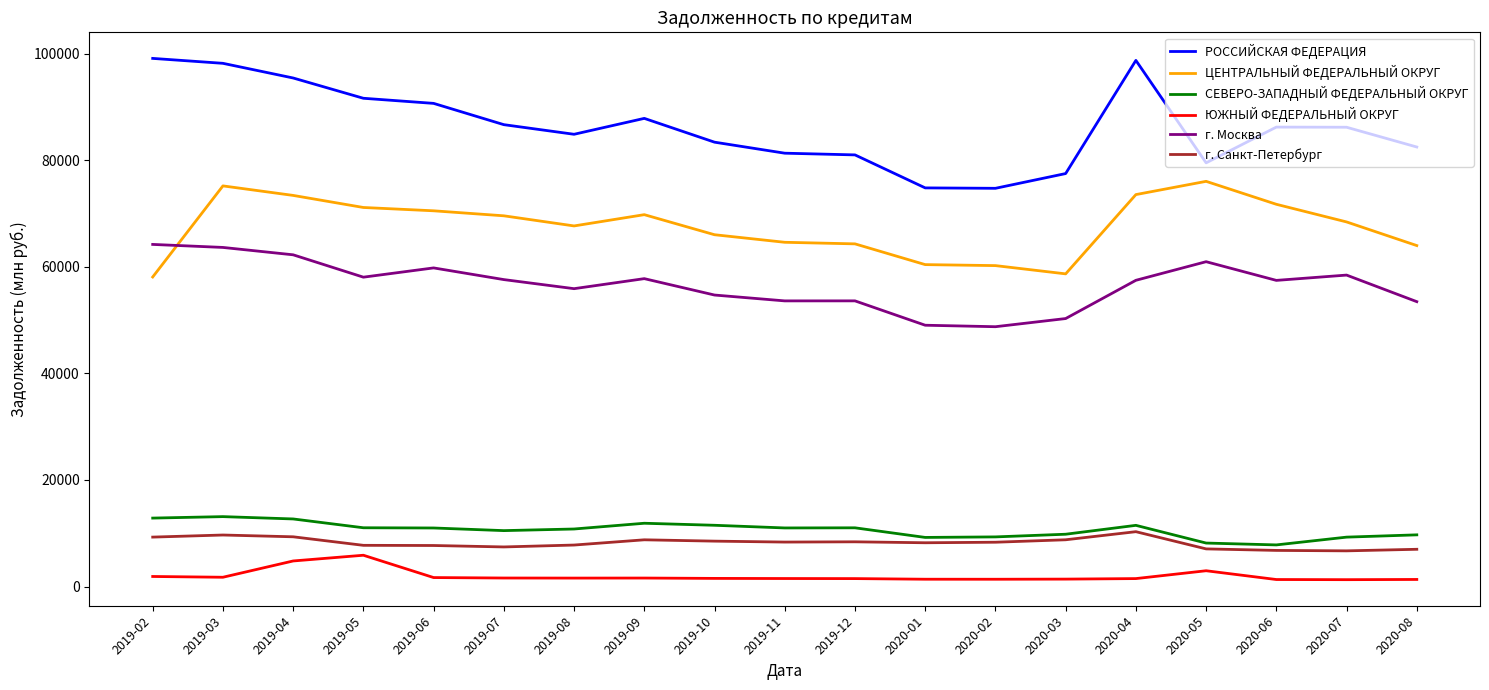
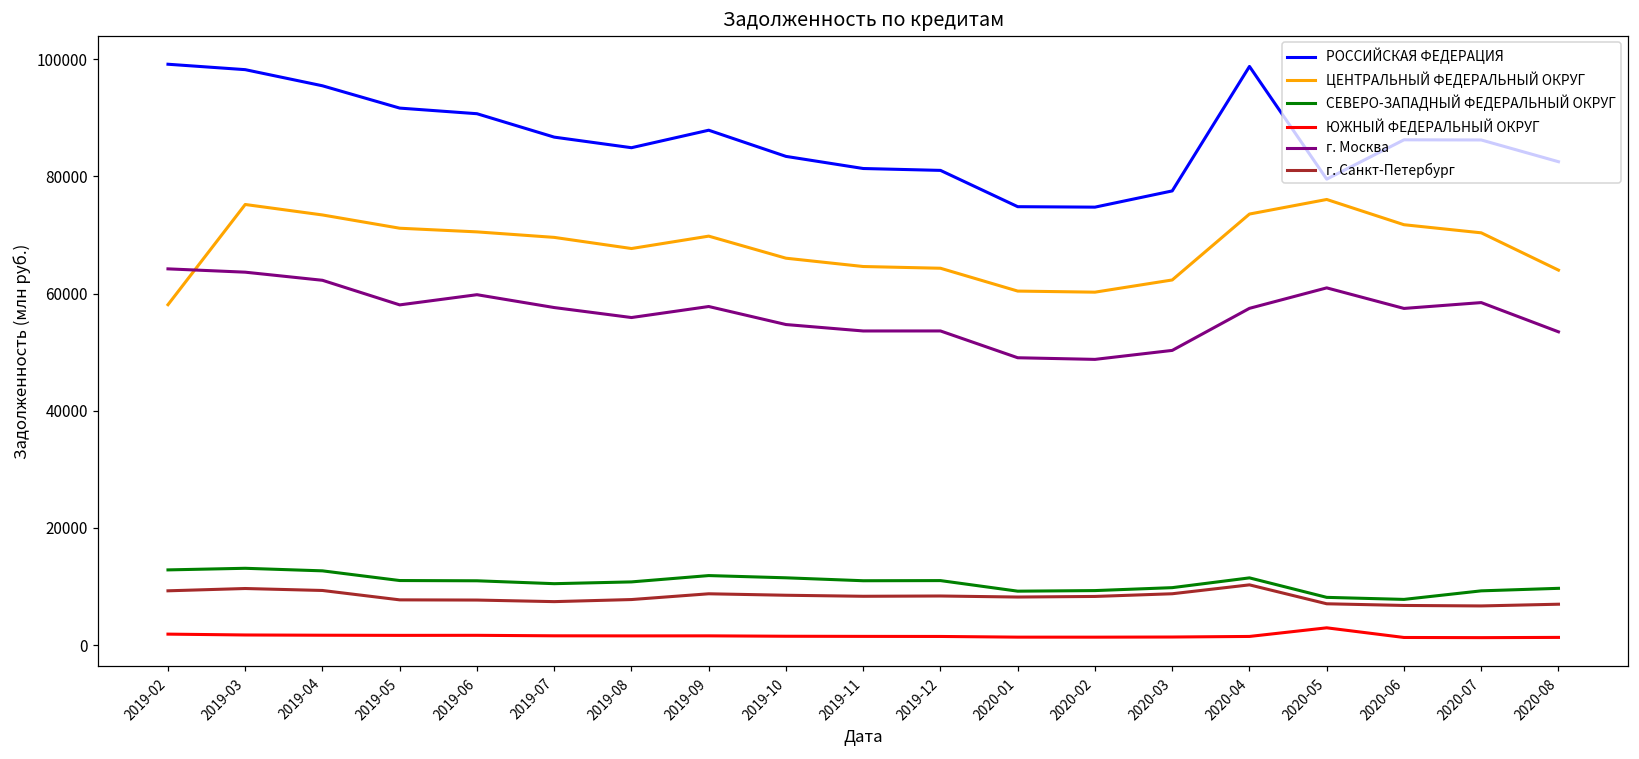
  {
    "РОССИЙСКАЯ ФЕДЕРАЦИЯ": {
      "2019-02": 99000,
      "2019-03": 98000,
      "2019-04": 95000,
      "2019-05": 92000,
      "2019-06": 91000,
      "2019-07": 87000,
      "2019-08": 85000,
      "2019-09": 88000,
      "2019-10": 83000,
      "2019-11": 81000,
      "2019-12": 81000,
      "2020-01": 75000,
      "2020-02": 75000,
      "2020-03": 78000,
      "2020-04": 99000
    },
    "ЦЕНТРАЛЬНЫЙ ФЕДЕРАЛЬНЫЙ ОКРУГ": {
      "2019-02": 58000,
      "2019-03": 75000,
      "2019-04": 73000,
      "2019-05": 71000,
      "2019-06": 71000,
      "2019-07": 70000,
      "2019-08": 68000,
      "2019-09": 70000,
      "2019-10": 66000,
      "2019-11": 65000,
      "2019-12": 64000,
      "2020-01": 60000,
      "2020-02": 60000,
-     "2020-03": 59000,
+     "2020-03": 62000,
      "2020-04": 74000,
      "2020-05": 76000,
      "2020-06": 72000,
-     "2020-07": 68000,
+     "2020-07": 70000,
      "2020-08": 64000
    },
    "СЕВЕРО-ЗАПАДНЫЙ ФЕДЕРАЛЬНЫЙ ОКРУГ": {
      "2019-02": 13000,
      "2019-03": 13000,
      "2019-04": 13000,
      "2019-05": 11000,
      "2019-06": 11000,
      "2019-07": 10000,
      "2019-08": 11000,
      "2019-09": 12000,
      "2019-10": 11000,
      "2019-11": 11000,
      "2019-12": 11000,
      "2020-01": 9000,
      "2020-02": 9000,
      "2020-03": 10000,
      "2020-04": 11000,
      "2020-05": 8000,
      "2020-06": 8000,
      "2020-07": 9000,
      "2020-08": 10000
    },
    "ЮЖНЫЙ ФЕДЕРАЛЬНЫЙ ОКРУГ": {
      "2019-02": 2000,
      "2019-03": 2000,
-     "2019-04": 5000,
-     "2019-05": 6000,
+     "2019-04": 2000,
+     "2019-05": 2000,
      "2019-06": 2000,
      "2019-07": 2000,
      "2019-08": 2000,
      "2019-09": 2000,
      "2019-10": 2000,
      "2019-11": 2000,
      "2019-12": 1000,
      "2020-01": 1000,
      "2020-02": 1000,
      "2020-03": 1000,
      "2020-04": 1000,
      "2020-05": 3000,
      "2020-06": 1000,
      "2020-07": 1000,
      "2020-08": 1000
    },
    "г. Москва": {
      "2019-02": 64000,
      "2019-03": 64000,
      "2019-04": 62000,
      "2019-05": 58000,
      "2019-06": 60000,
      "2019-07": 58000,
      "2019-08": 56000,
      "2019-09": 58000,
      "2019-10": 55000,
      "2019-11": 54000,
      "2019-12": 54000,
      "2020-01": 49000,
      "2020-02": 49000,
      "2020-03": 50000,
      "2020-04": 57000,
      "2020-05": 61000,
      "2020-06": 57000,
      "2020-07": 58000,
      "2020-08": 53000
    },
    "г. Санкт-Петербург": {
      "2019-02": 9000,
      "2019-03": 10000,
      "2019-04": 9000,
      "2019-05": 8000,
      "2019-06": 8000,
      "2019-07": 7000,
      "2019-08": 8000,
      "2019-09": 9000,
      "2019-10": 9000,
      "2019-11": 8000,
      "2019-12": 8000,
      "2020-01": 8000,
      "2020-02": 8000,
      "2020-03": 9000,
      "2020-04": 10000,
      "2020-05": 7000,
      "2020-06": 7000,
      "2020-07": 7000,
      "2020-08": 7000
    }
  }
